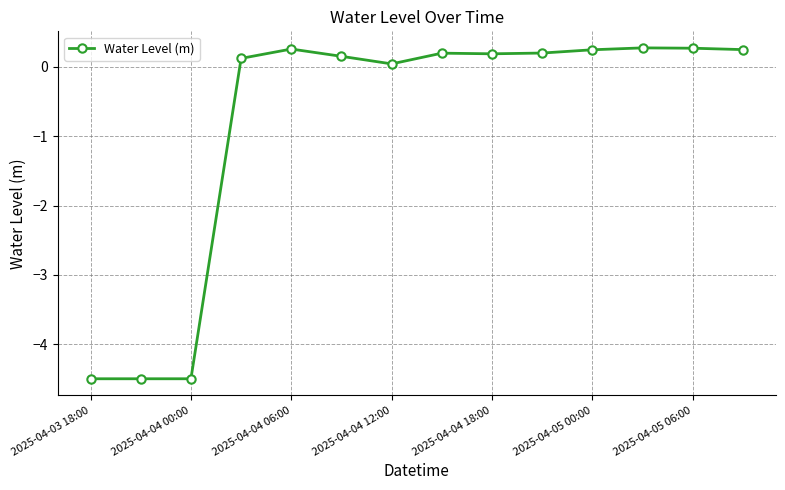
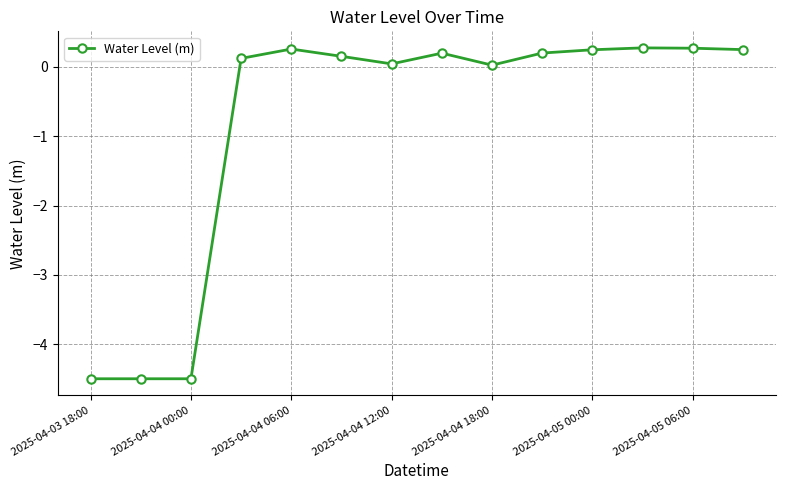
  {
    "2025-04-03 18:00": -4.5,
    "2025-04-04 00:00": -4.5,
    "2025-04-04 06:00": 0.3,
    "2025-04-04 12:00": 0.0,
-   "2025-04-04 18:00": 0.2,
+   "2025-04-04 18:00": 0.0,
    "2025-04-05 00:00": 0.2,
    "2025-04-05 06:00": 0.3
  }
